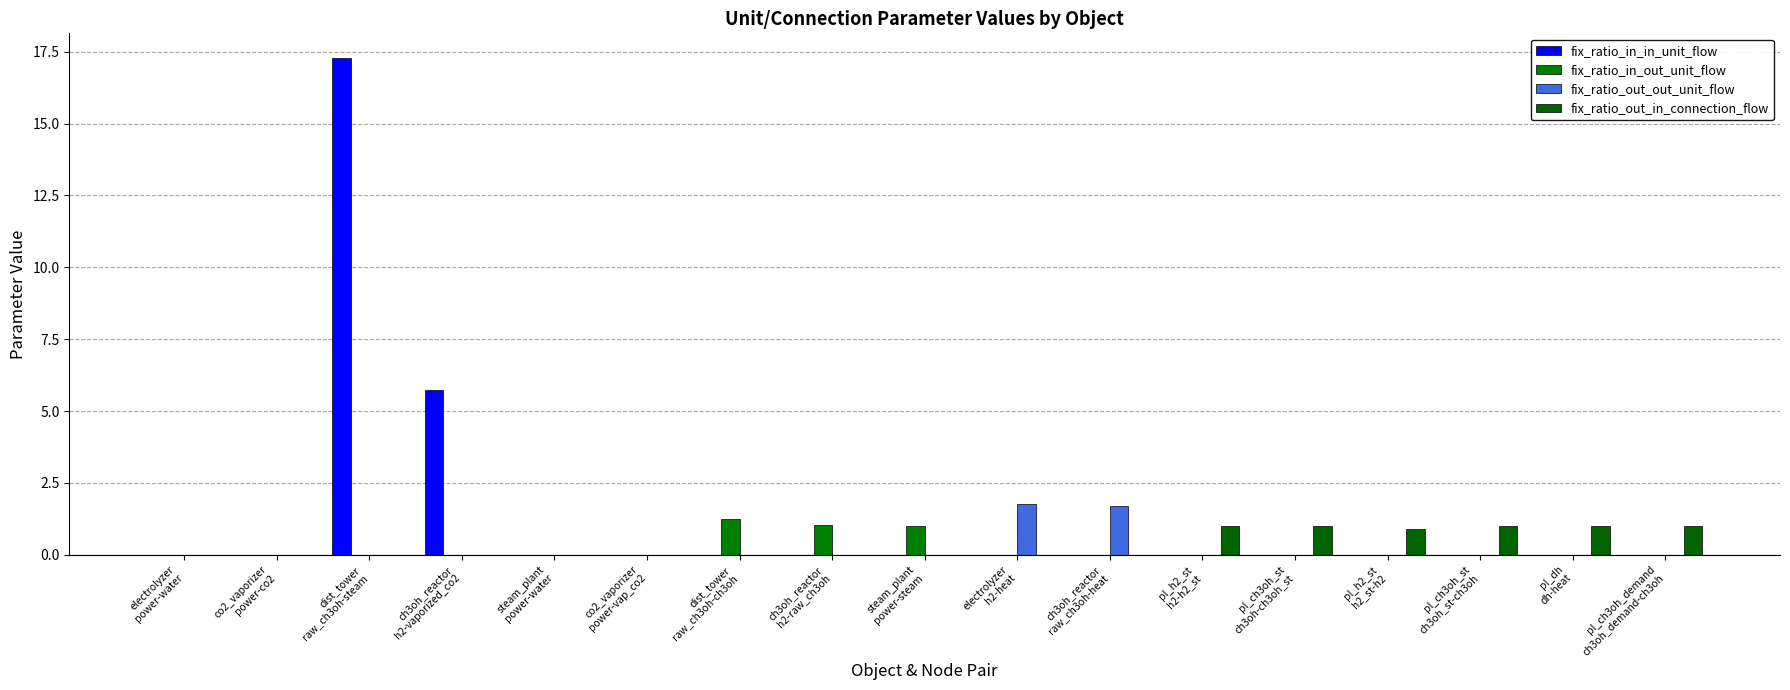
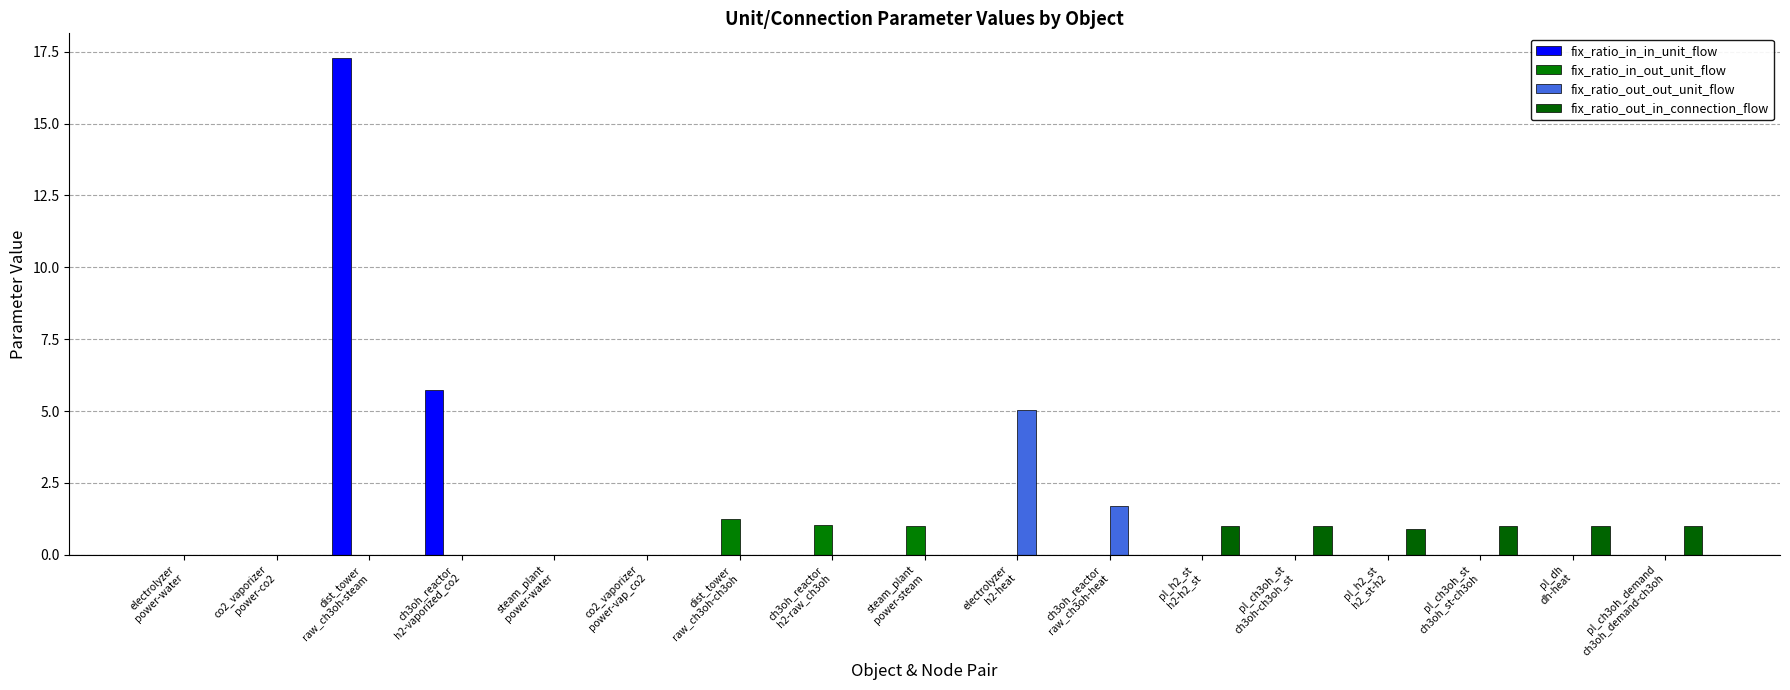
  {
    "fix_ratio_in_in_unit_flow": {
      "dist_tower raw_ch3oh-steam": 17.3,
      "ch3oh_reactor h2-vaporized_co2": 5.7,
      "co2_vaporizer power-vap_co2": 0.0,
      "dist_tower raw_ch3oh-ch3oh": 0.0,
      "ch3oh_reactor h2-raw_ch3oh": 0.0,
      "steam_plant power-steam": 0.0,
      "electrolyzer h2-heat": 0.0,
      "ch3oh_reactor raw_ch3oh-heat": 0.0,
      "pl_h2_st h2-h2_st": 0.0,
      "pl_ch3oh_st ch3oh-ch3oh_st": 0.0,
      "pl_h2_st h2_st-h2": 0.0,
      "pl_ch3oh_st ch3oh_st-ch3oh": 0.0,
      "pl_dh dh-heat": 0.0,
      "pl_ch3oh_demand ch3oh_demand-ch3oh": 0.0
    },
    "fix_ratio_out_out_unit_flow": {
      "electrolyzer power-water": 0.0,
      "co2_vaporizer power-co2": 0.0,
      "dist_tower raw_ch3oh-steam": 0.0,
      "ch3oh_reactor h2-vaporized_co2": 0.0,
      "steam_plant power-water": 0.0,
      "co2_vaporizer power-vap_co2": 0.0,
      "dist_tower raw_ch3oh-ch3oh": 0.0,
      "ch3oh_reactor h2-raw_ch3oh": 0.0,
      "steam_plant power-steam": 0.0,
-     "electrolyzer h2-heat": 1.8,
+     "electrolyzer h2-heat": 5.1,
      "ch3oh_reactor raw_ch3oh-heat": 1.7,
      "pl_h2_st h2-h2_st": 0.0,
      "pl_ch3oh_st ch3oh-ch3oh_st": 0.0,
      "pl_h2_st h2_st-h2": 0.0,
      "pl_ch3oh_st ch3oh_st-ch3oh": 0.0,
      "pl_dh dh-heat": 0.0,
      "pl_ch3oh_demand ch3oh_demand-ch3oh": 0.0
    }
  }
